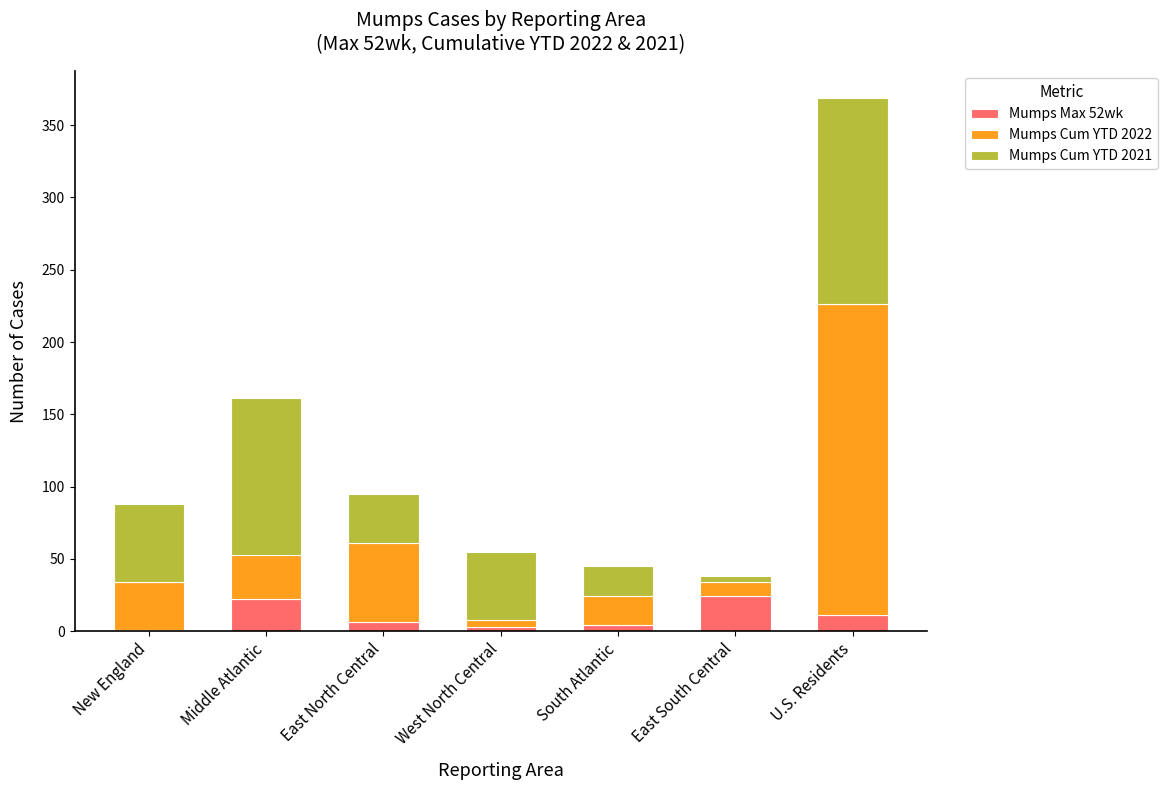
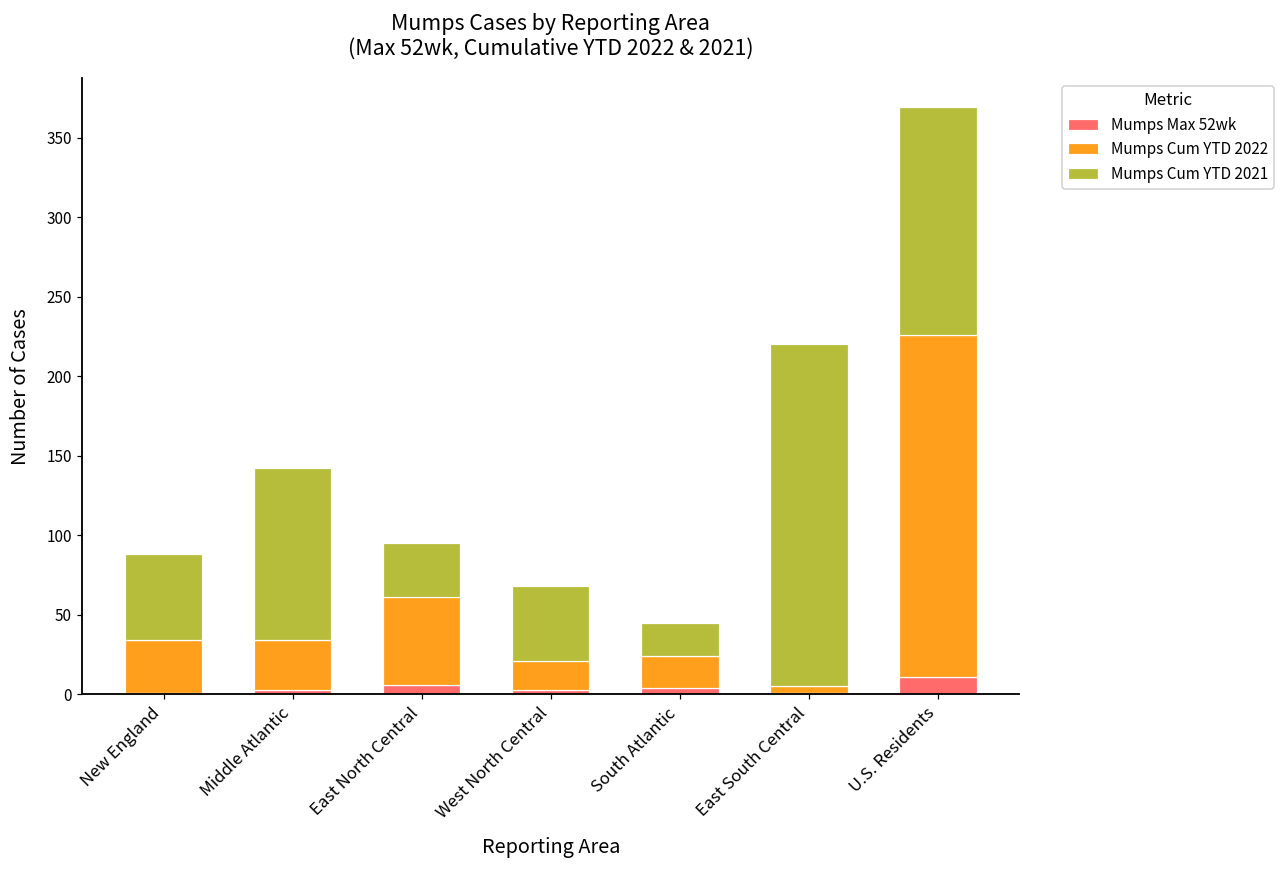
  {
    "Mumps Max 52wk": {
-     "Middle Atlantic": 22,
+     "Middle Atlantic": 3,
      "East North Central": 6,
      "West North Central": 3,
      "South Atlantic": 4,
-     "East South Central": 24,
+     "East South Central": 1,
      "U.S. Residents": 11
    },
    "Mumps Cum YTD 2022": {
      "New England": 33,
      "Middle Atlantic": 31,
      "East North Central": 55,
-     "West North Central": 5,
+     "West North Central": 18,
      "South Atlantic": 20,
-     "East South Central": 10,
+     "East South Central": 4,
      "U.S. Residents": 215
    },
    "Mumps Cum YTD 2021": {
      "New England": 54,
      "Middle Atlantic": 108,
      "East North Central": 34,
      "West North Central": 47,
      "South Atlantic": 21,
-     "East South Central": 4,
+     "East South Central": 215,
      "U.S. Residents": 143
    }
  }
